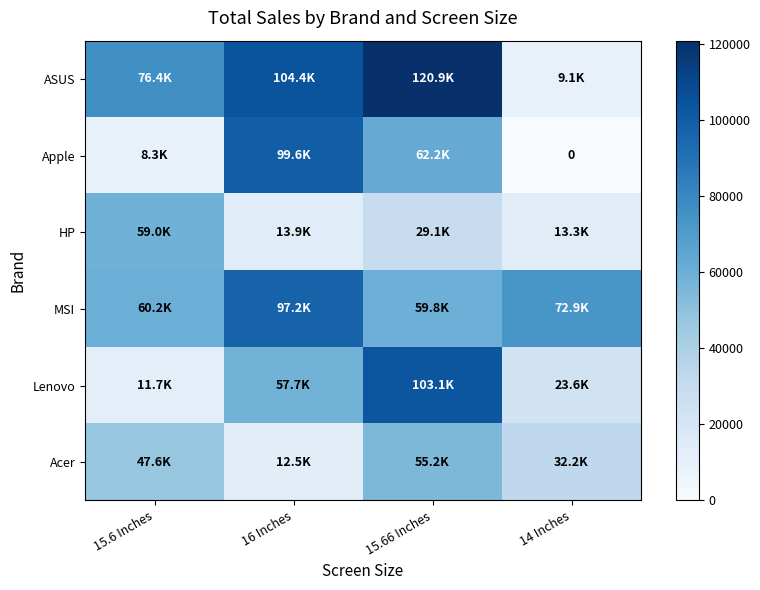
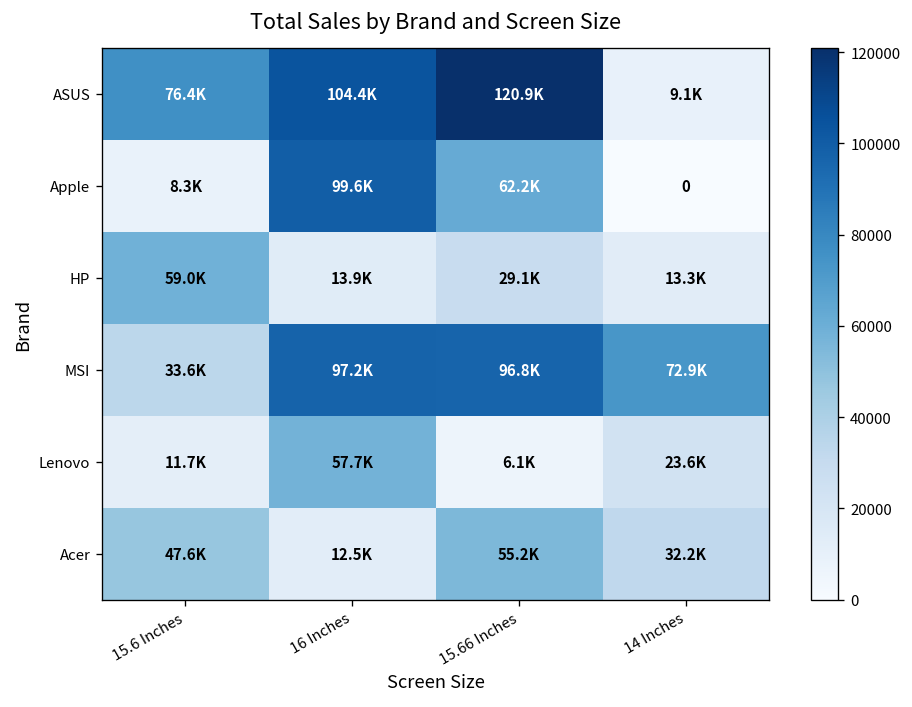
  {
    "ASUS": {
      "15.6 Inches": "76.4K",
      "16 Inches": "104.4K",
      "15.66 Inches": "120.9K",
      "14 Inches": "9.1K"
    },
    "Apple": {
      "15.6 Inches": "8.3K",
      "16 Inches": "99.6K",
      "15.66 Inches": "62.2K",
      "14 Inches": "0"
    },
    "HP": {
      "15.6 Inches": "59.0K",
      "16 Inches": "13.9K",
      "15.66 Inches": "29.1K",
      "14 Inches": "13.3K"
    },
    "MSI": {
-     "15.6 Inches": "60.2K",
+     "15.6 Inches": "33.6K",
      "16 Inches": "97.2K",
-     "15.66 Inches": "59.8K",
+     "15.66 Inches": "96.8K",
      "14 Inches": "72.9K"
    },
    "Lenovo": {
      "15.6 Inches": "11.7K",
      "16 Inches": "57.7K",
-     "15.66 Inches": "103.1K",
+     "15.66 Inches": "6.1K",
      "14 Inches": "23.6K"
    },
    "Acer": {
      "15.6 Inches": "47.6K",
      "16 Inches": "12.5K",
      "15.66 Inches": "55.2K",
      "14 Inches": "32.2K"
    }
  }
